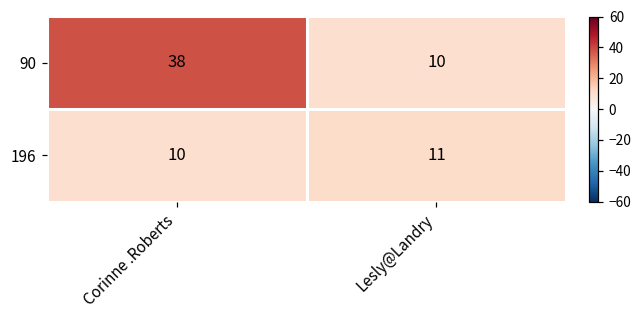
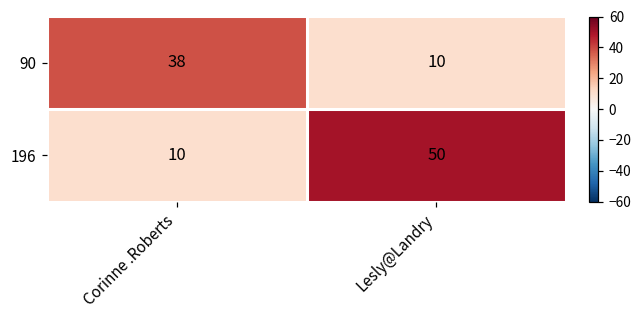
  {
    "90": {
      "Corinne .Roberts": 38,
      "Lesly@Landry": 10
    },
    "196": {
      "Corinne .Roberts": 10,
-     "Lesly@Landry": 11
+     "Lesly@Landry": 50
    }
  }
